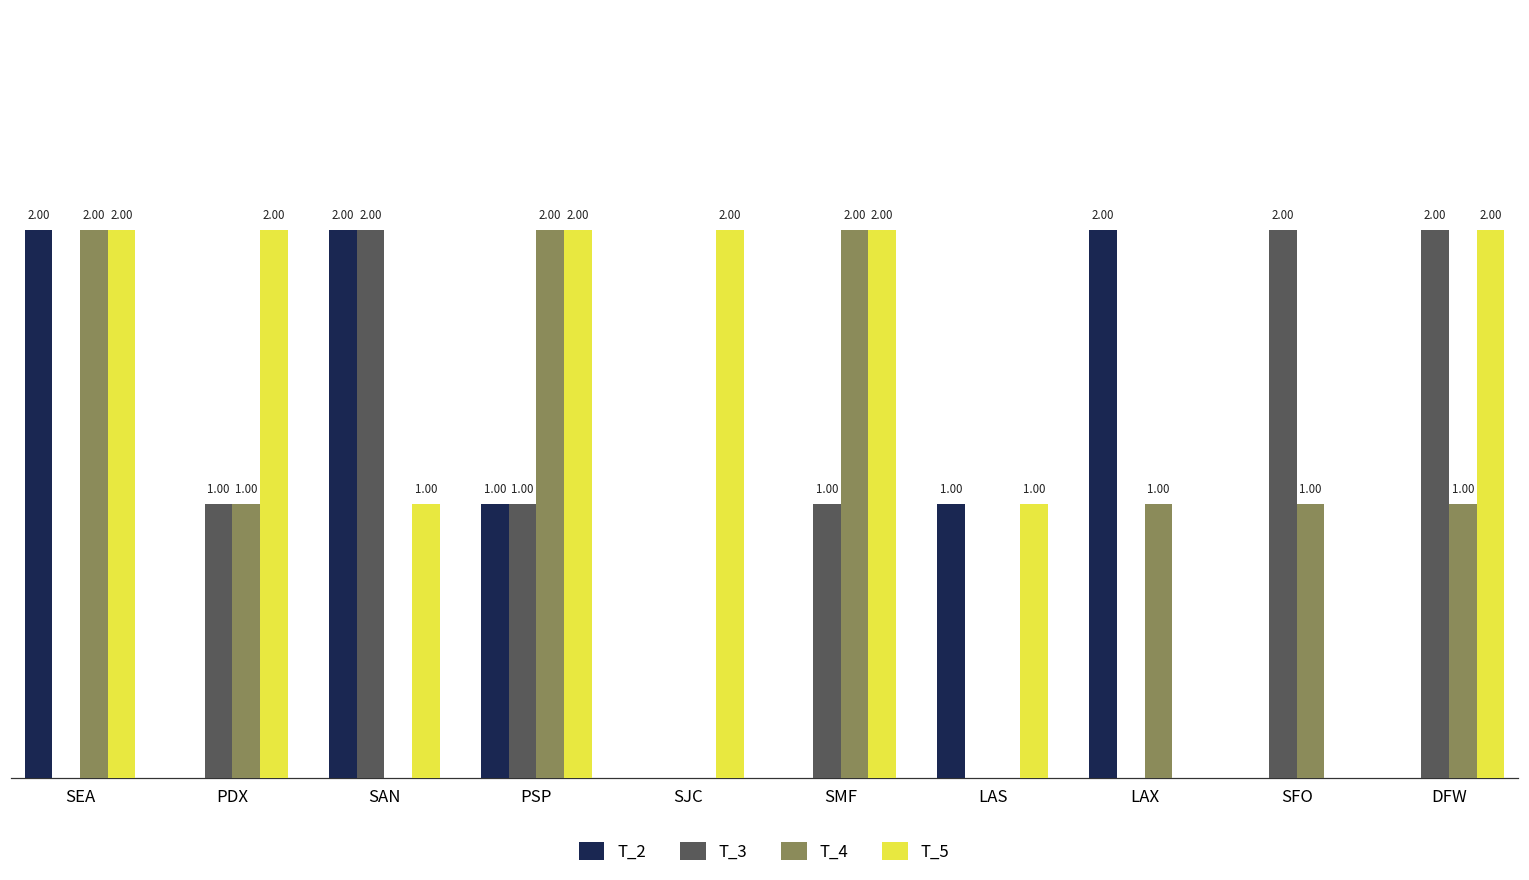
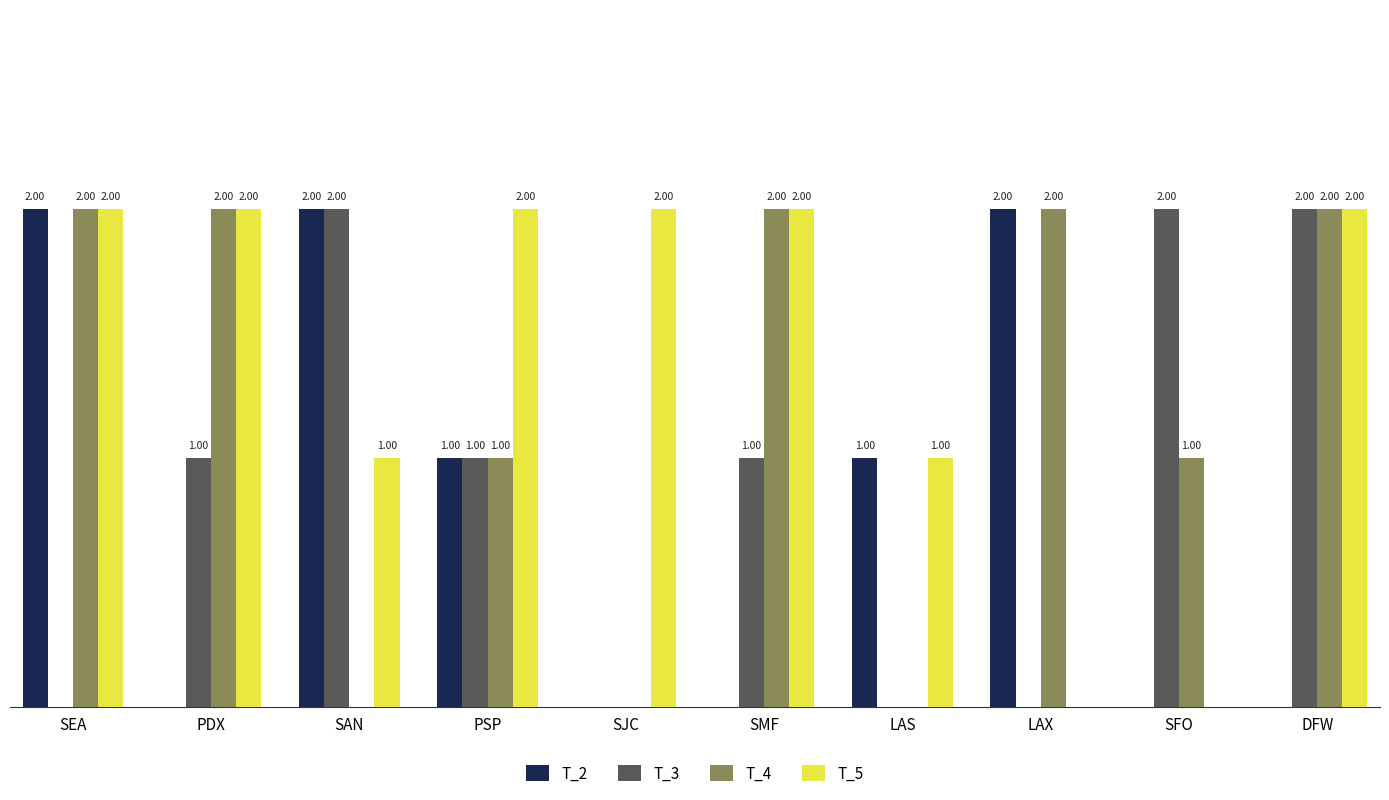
  {
    "T_2": {
      "SEA": 2.00,
      "SAN": 2.00,
      "PSP": 1.00,
      "LAS": 1.00,
      "LAX": 2.00
    },
    "T_3": {
      "PDX": 1.00,
      "SAN": 2.00,
      "PSP": 1.00,
      "SMF": 1.00,
      "SFO": 2.00,
      "DFW": 2.00
    },
    "T_4": {
      "SEA": 2.00,
-     "PDX": 1.00,
-     "PSP": 2.00,
+     "PDX": 2.00,
+     "PSP": 1.00,
      "SMF": 2.00,
-     "LAX": 1.00,
+     "LAX": 2.00,
      "SFO": 1.00,
-     "DFW": 1.00
+     "DFW": 2.00
    },
    "T_5": {
      "SEA": 2.00,
      "PDX": 2.00,
      "SAN": 1.00,
      "PSP": 2.00,
      "SJC": 2.00,
      "SMF": 2.00,
      "LAS": 1.00,
      "DFW": 2.00
    }
  }
